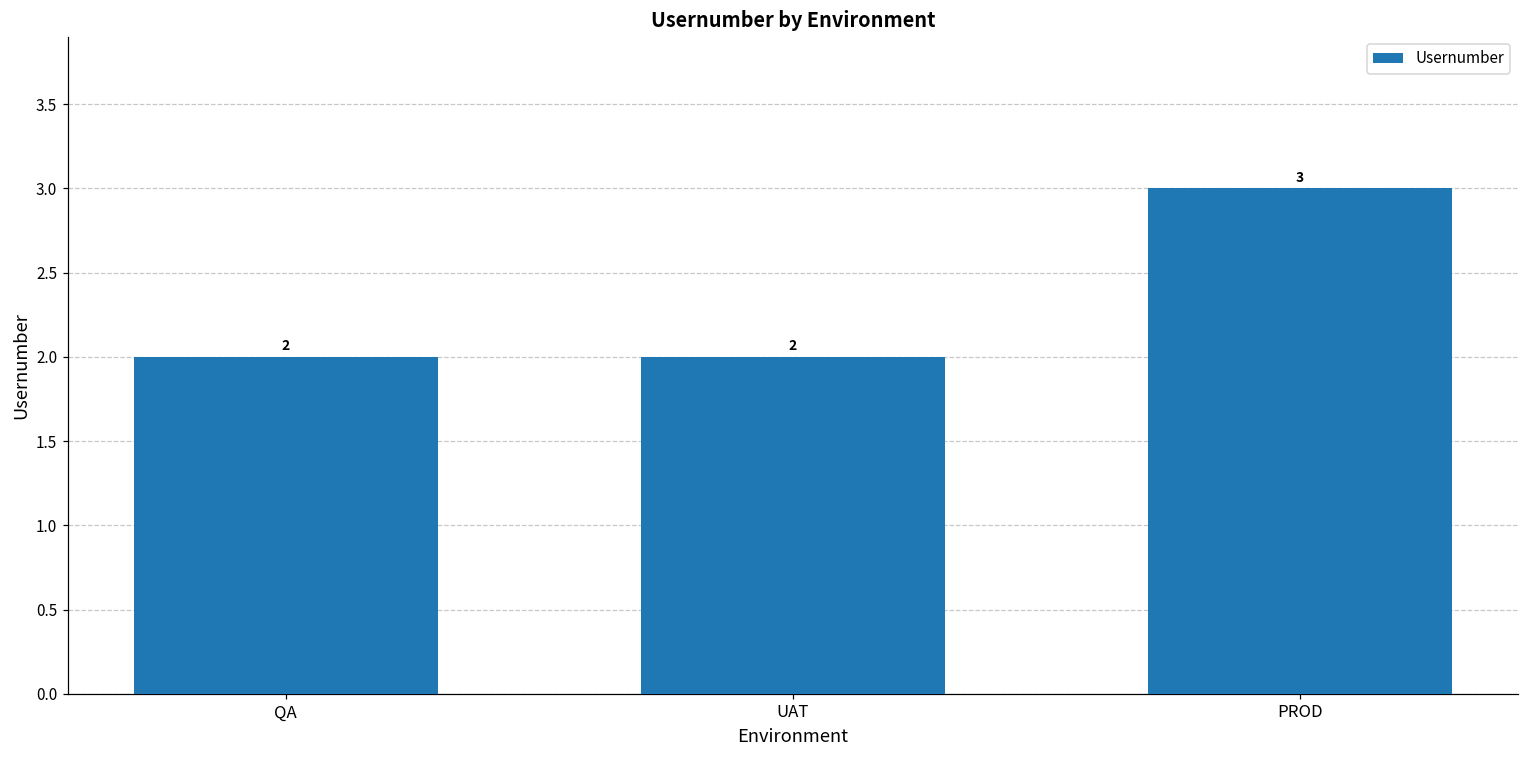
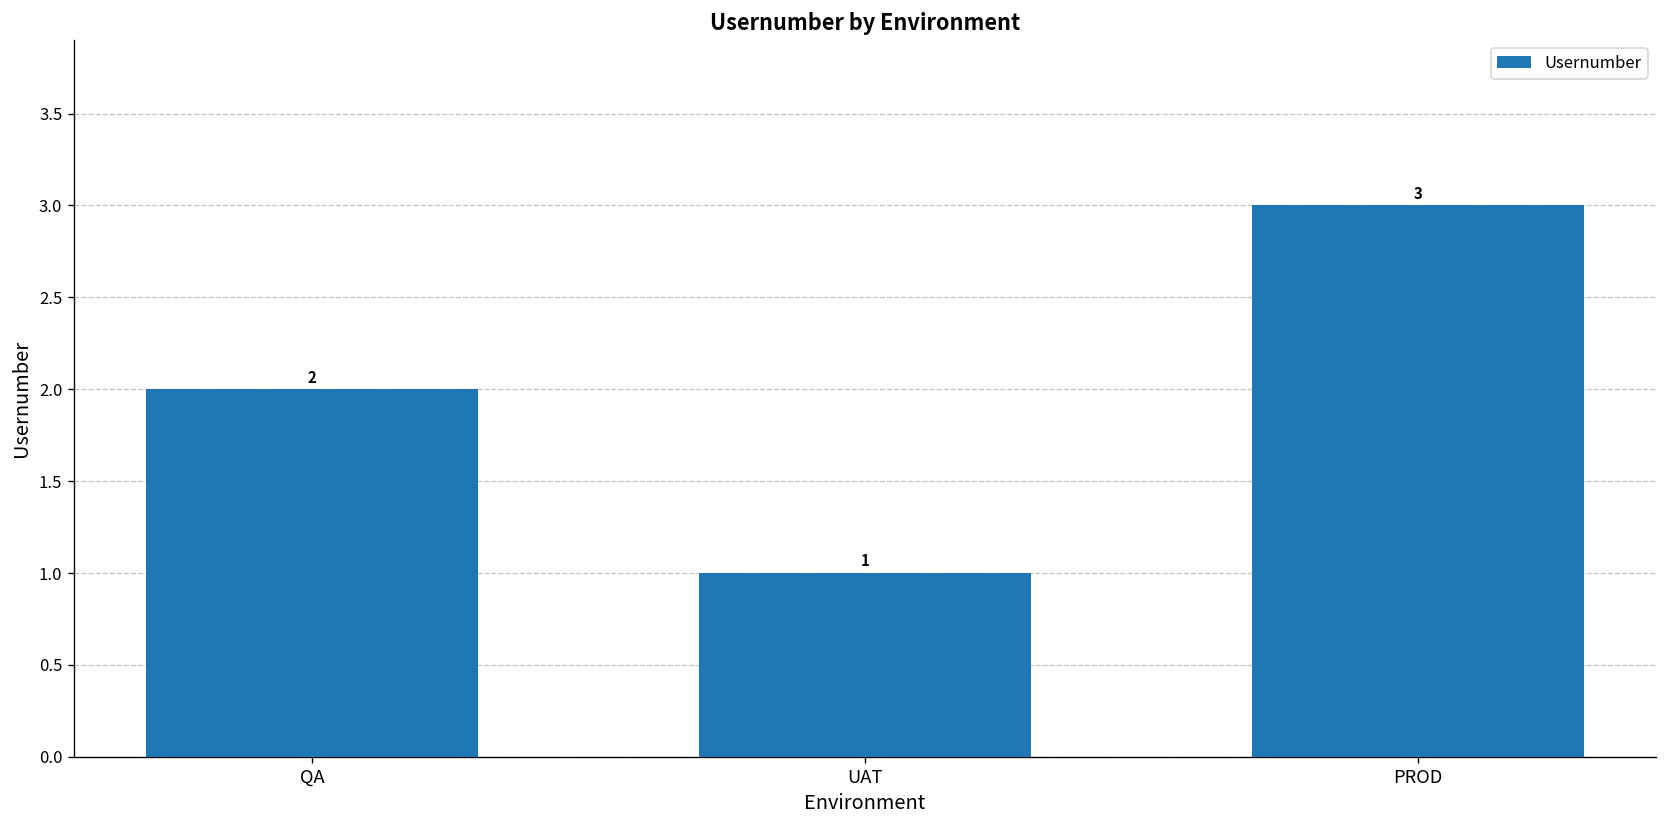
  {
    "QA": 2,
-   "UAT": 2,
+   "UAT": 1,
    "PROD": 3
  }
